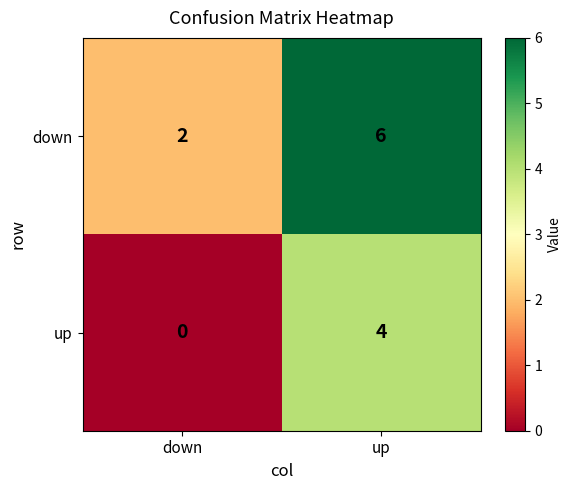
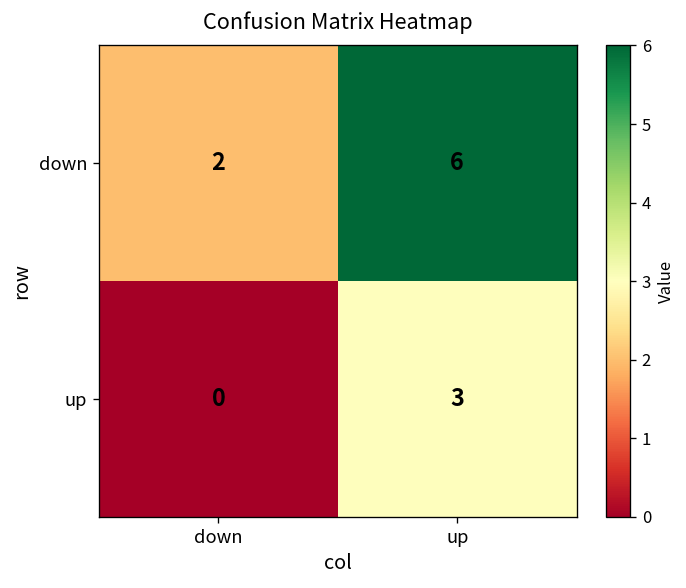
  {
    "down": {
      "down": 2,
      "up": 6
    },
    "up": {
      "down": 0,
-     "up": 4
+     "up": 3
    }
  }
